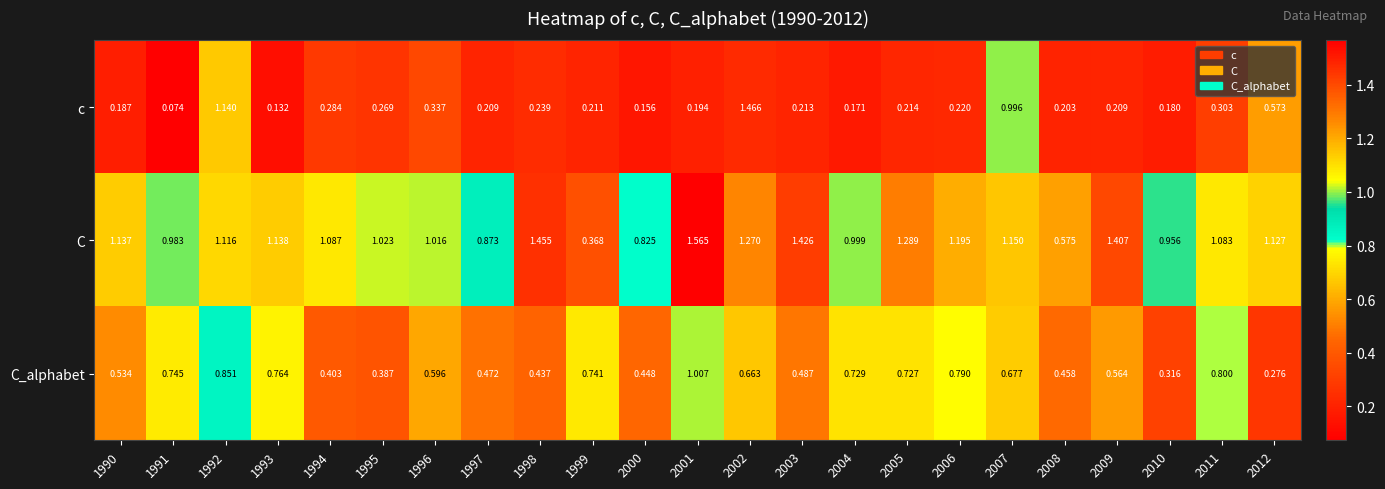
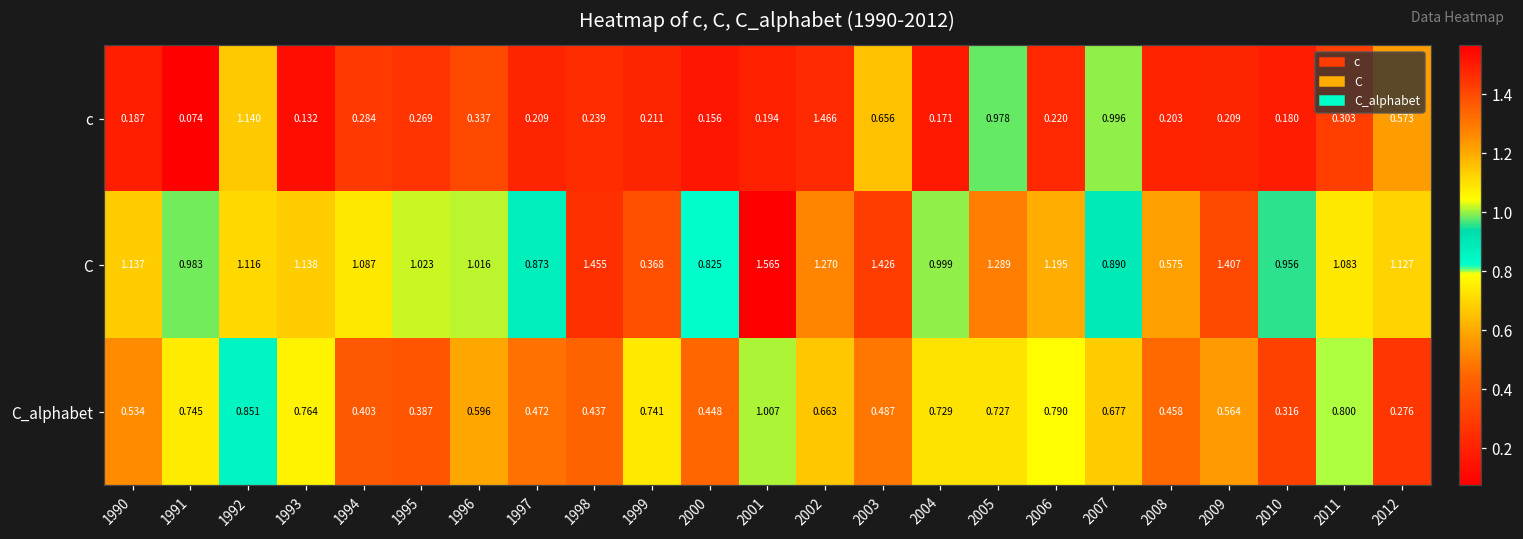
  {
    "c": {
      "1990": 0.187,
      "1991": 0.074,
      "1992": 1.140,
      "1993": 0.132,
      "1994": 0.284,
      "1995": 0.269,
      "1996": 0.337,
      "1997": 0.209,
      "1998": 0.239,
      "1999": 0.211,
      "2000": 0.156,
      "2001": 0.194,
      "2002": 1.466,
-     "2003": 0.213,
+     "2003": 0.656,
      "2004": 0.171,
-     "2005": 0.214,
+     "2005": 0.978,
      "2006": 0.220,
      "2007": 0.996,
      "2008": 0.203,
      "2009": 0.209,
      "2010": 0.180,
      "2011": 0.303,
      "2012": 0.573
    },
    "C": {
      "1990": 1.137,
      "1991": 0.983,
      "1992": 1.116,
      "1993": 1.138,
      "1994": 1.087,
      "1995": 1.023,
      "1996": 1.016,
      "1997": 0.873,
      "1998": 1.455,
      "1999": 0.368,
      "2000": 0.825,
      "2001": 1.565,
      "2002": 1.270,
      "2003": 1.426,
      "2004": 0.999,
      "2005": 1.289,
      "2006": 1.195,
-     "2007": 1.150,
+     "2007": 0.890,
      "2008": 0.575,
      "2009": 1.407,
      "2010": 0.956,
      "2011": 1.083,
      "2012": 1.127
    },
    "C_alphabet": {
      "1990": 0.534,
      "1991": 0.745,
      "1992": 0.851,
      "1993": 0.764,
      "1994": 0.403,
      "1995": 0.387,
      "1996": 0.596,
      "1997": 0.472,
      "1998": 0.437,
      "1999": 0.741,
      "2000": 0.448,
      "2001": 1.007,
      "2002": 0.663,
      "2003": 0.487,
      "2004": 0.729,
      "2005": 0.727,
      "2006": 0.790,
      "2007": 0.677,
      "2008": 0.458,
      "2009": 0.564,
      "2010": 0.316,
      "2011": 0.800,
      "2012": 0.276
    }
  }
